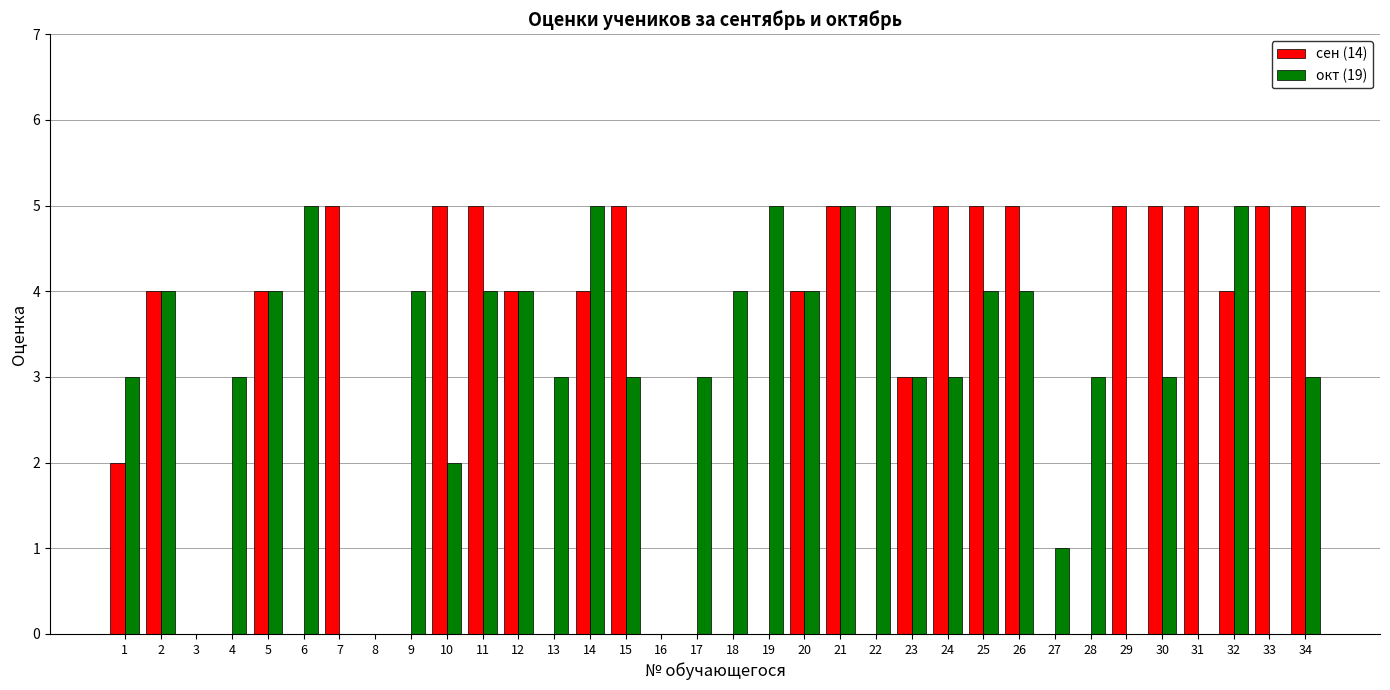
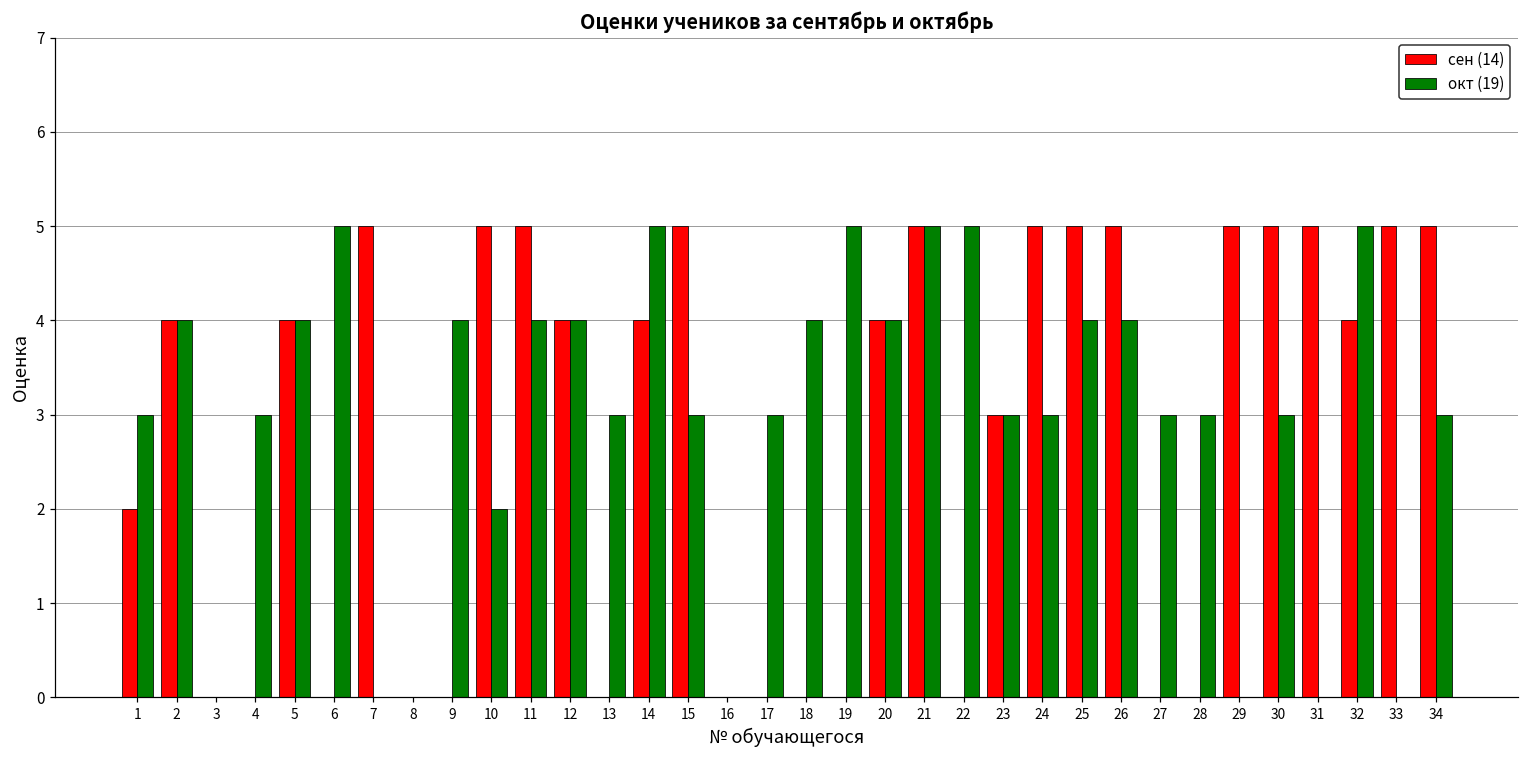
  {
    "сен (14)": {
      "1": 2,
      "2": 4,
      "3": 0,
      "4": 0,
      "5": 4,
      "6": 0,
      "7": 5,
      "8": 0,
      "9": 0,
      "10": 5,
      "11": 5,
      "12": 4,
      "13": 0,
      "14": 4,
      "15": 5,
      "16": 0,
      "17": 0,
      "18": 0,
      "19": 0,
      "20": 4,
      "21": 5,
      "22": 0,
      "23": 3,
      "24": 5,
      "25": 5,
      "26": 5,
      "27": 0,
      "28": 0,
      "29": 5,
      "30": 5,
      "31": 5,
      "32": 4,
      "33": 5,
      "34": 5
    },
    "окт (19)": {
      "1": 3,
      "2": 4,
      "3": 0,
      "4": 3,
      "5": 4,
      "6": 5,
      "7": 0,
      "8": 0,
      "9": 4,
      "10": 2,
      "11": 4,
      "12": 4,
      "13": 3,
      "14": 5,
      "15": 3,
      "16": 0,
      "17": 3,
      "18": 4,
      "19": 5,
      "20": 4,
      "21": 5,
      "22": 5,
      "23": 3,
      "24": 3,
      "25": 4,
      "26": 4,
-     "27": 1,
+     "27": 3,
      "28": 3,
      "29": 0,
      "30": 3,
      "31": 0,
      "32": 5,
      "33": 0,
      "34": 3
    }
  }
